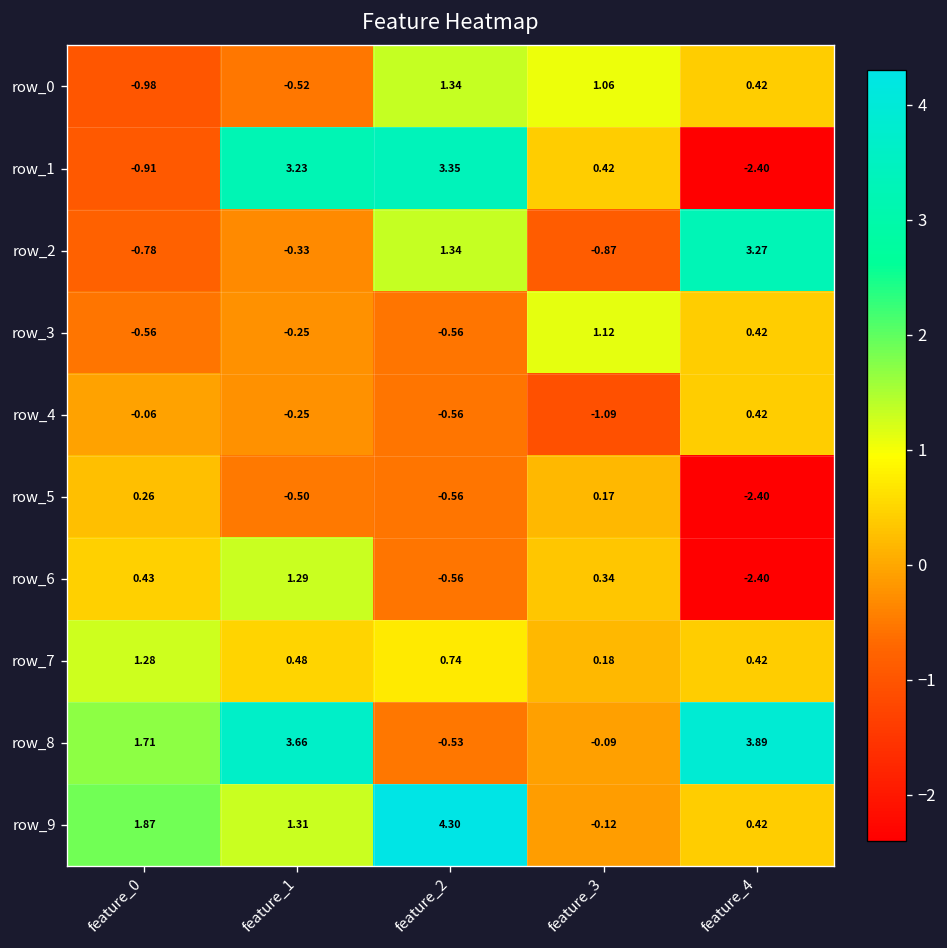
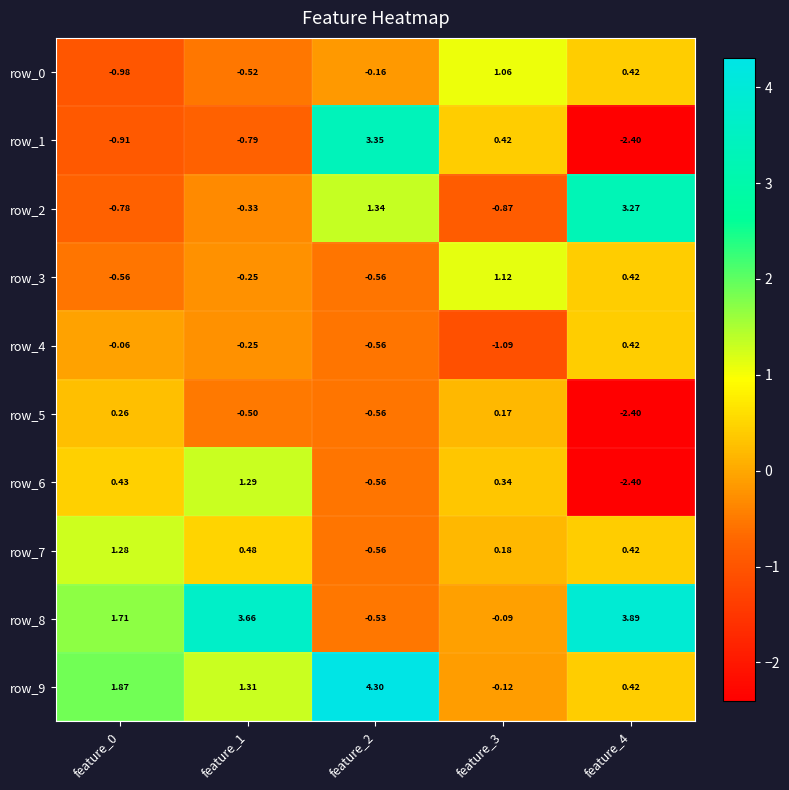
  {
    "row_0": {
      "feature_0": -0.98,
      "feature_1": -0.52,
-     "feature_2": 1.34,
+     "feature_2": -0.16,
      "feature_3": 1.06,
      "feature_4": 0.42
    },
    "row_1": {
      "feature_0": -0.91,
-     "feature_1": 3.23,
+     "feature_1": -0.79,
      "feature_2": 3.35,
      "feature_3": 0.42,
      "feature_4": -2.40
    },
    "row_2": {
      "feature_0": -0.78,
      "feature_1": -0.33,
      "feature_2": 1.34,
      "feature_3": -0.87,
      "feature_4": 3.27
    },
    "row_3": {
      "feature_0": -0.56,
      "feature_1": -0.25,
      "feature_2": -0.56,
      "feature_3": 1.12,
      "feature_4": 0.42
    },
    "row_4": {
      "feature_0": -0.06,
      "feature_1": -0.25,
      "feature_2": -0.56,
      "feature_3": -1.09,
      "feature_4": 0.42
    },
    "row_5": {
      "feature_0": 0.26,
      "feature_1": -0.50,
      "feature_2": -0.56,
      "feature_3": 0.17,
      "feature_4": -2.40
    },
    "row_6": {
      "feature_0": 0.43,
      "feature_1": 1.29,
      "feature_2": -0.56,
      "feature_3": 0.34,
      "feature_4": -2.40
    },
    "row_7": {
      "feature_0": 1.28,
      "feature_1": 0.48,
-     "feature_2": 0.74,
+     "feature_2": -0.56,
      "feature_3": 0.18,
      "feature_4": 0.42
    },
    "row_8": {
      "feature_0": 1.71,
      "feature_1": 3.66,
      "feature_2": -0.53,
      "feature_3": -0.09,
      "feature_4": 3.89
    },
    "row_9": {
      "feature_0": 1.87,
      "feature_1": 1.31,
      "feature_2": 4.30,
      "feature_3": -0.12,
      "feature_4": 0.42
    }
  }
